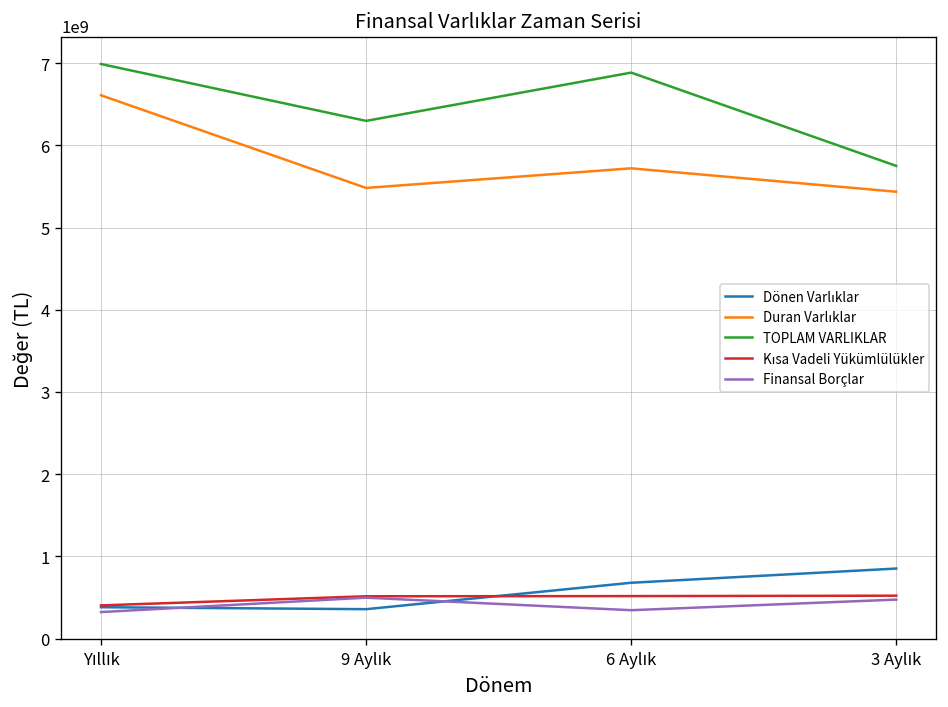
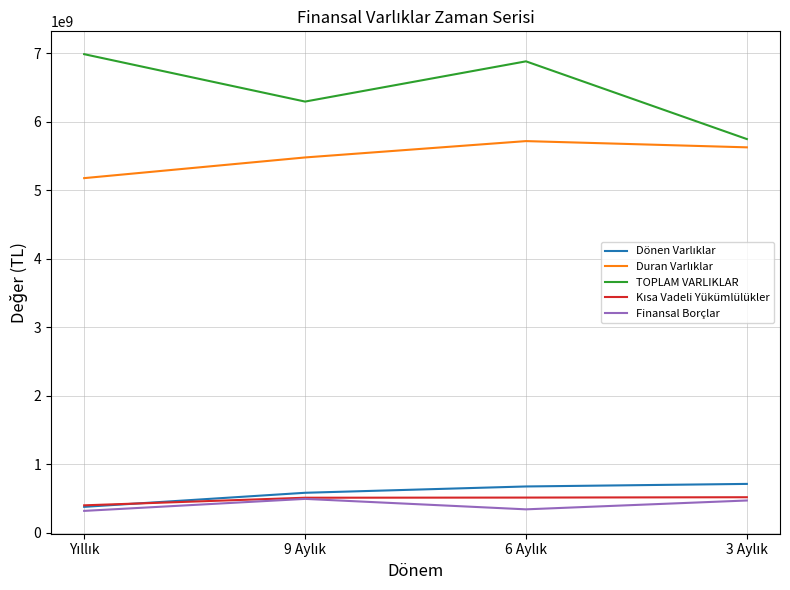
  {
    "Dönen Varlıklar": {
-     "9 Aylık": 400000000,
+     "9 Aylık": 600000000,
      "6 Aylık": 700000000,
-     "3 Aylık": 900000000
+     "3 Aylık": 700000000
    },
    "Duran Varlıklar": {
-     "Yıllık": 6600000000,
+     "Yıllık": 5200000000,
      "9 Aylık": 5500000000,
      "6 Aylık": 5700000000,
-     "3 Aylık": 5400000000
+     "3 Aylık": 5600000000
    },
    "TOPLAM VARLIKLAR": {
      "Yıllık": 7000000000,
      "9 Aylık": 6300000000,
      "6 Aylık": 6900000000,
      "3 Aylık": 5800000000
    },
    "Kısa Vadeli Yükümlülükler": {
      "6 Aylık": 500000000,
      "3 Aylık": 500000000
    },
    "Finansal Borçlar": {
      "Yıllık": 300000000,
      "6 Aylık": 300000000,
      "3 Aylık": 500000000
    }
  }
